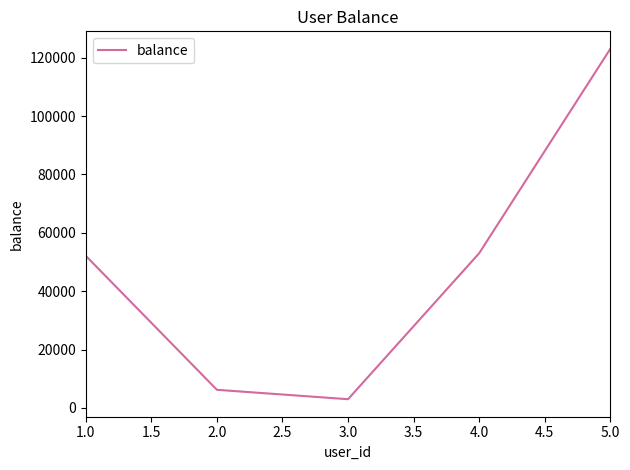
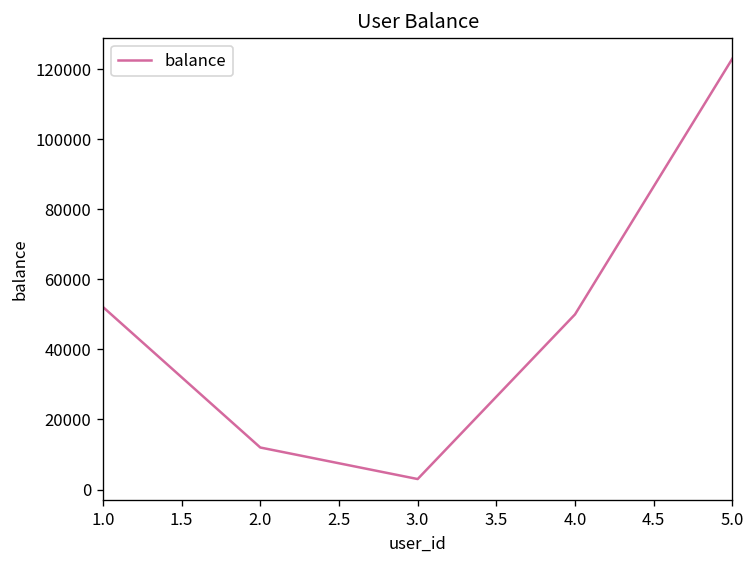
  {
    "1.0": 52000,
-   "2.0": 6000,
+   "2.0": 12000,
    "3.0": 3000,
-   "4.0": 53000,
+   "4.0": 50000,
    "5.0": 123000
  }
